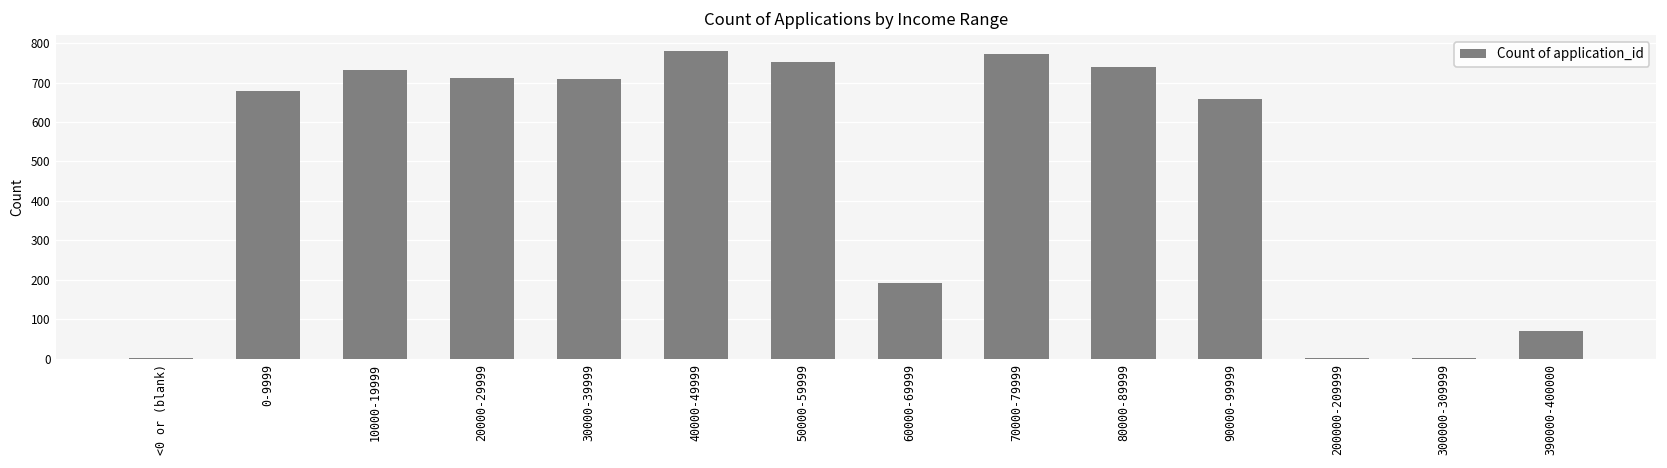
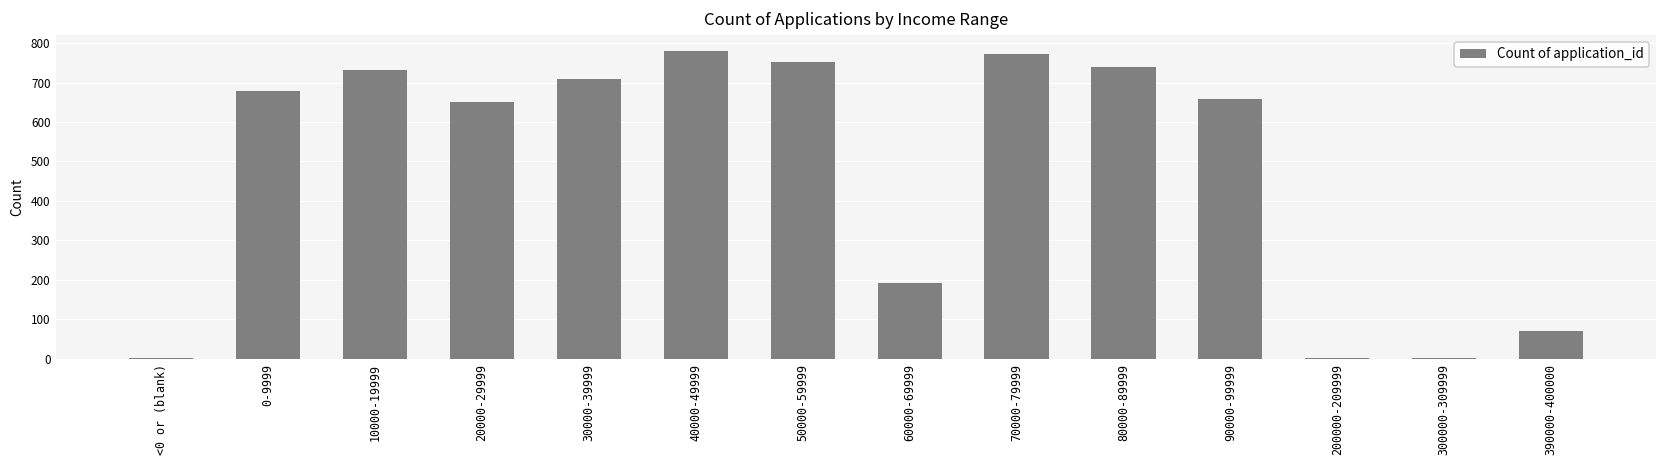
  {
    "0-9999": 680,
    "10000-19999": 730,
-   "20000-29999": 710,
+   "20000-29999": 650,
    "30000-39999": 710,
    "40000-49999": 780,
    "50000-59999": 750,
    "60000-69999": 190,
    "70000-79999": 770,
    "80000-89999": 740,
    "90000-99999": 660,
    "390000-400000": 70
  }
